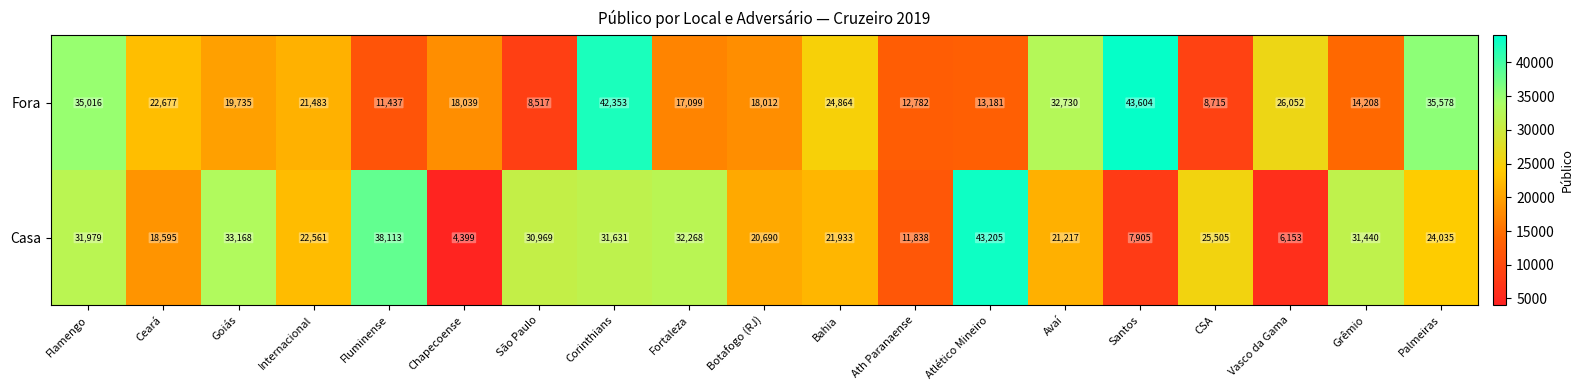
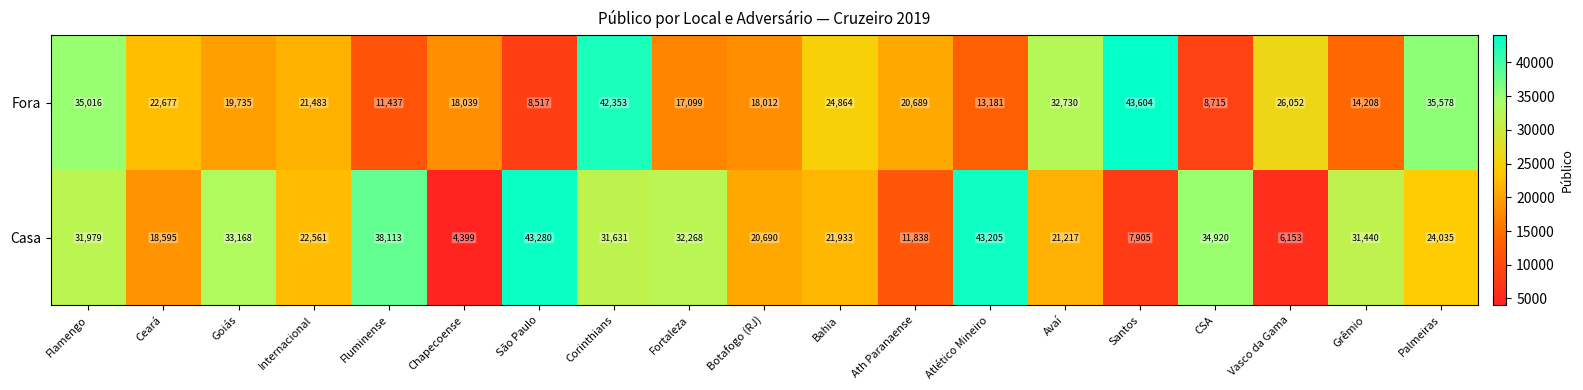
  {
    "Fora": {
-     "Ath Paranaense": "12,782"
+     "Ath Paranaense": "20,689"
    },
    "Casa": {
-     "São Paulo": "30,969",
-     "CSA": "25,505"
+     "São Paulo": "43,280",
+     "CSA": "34,920"
    }
  }
